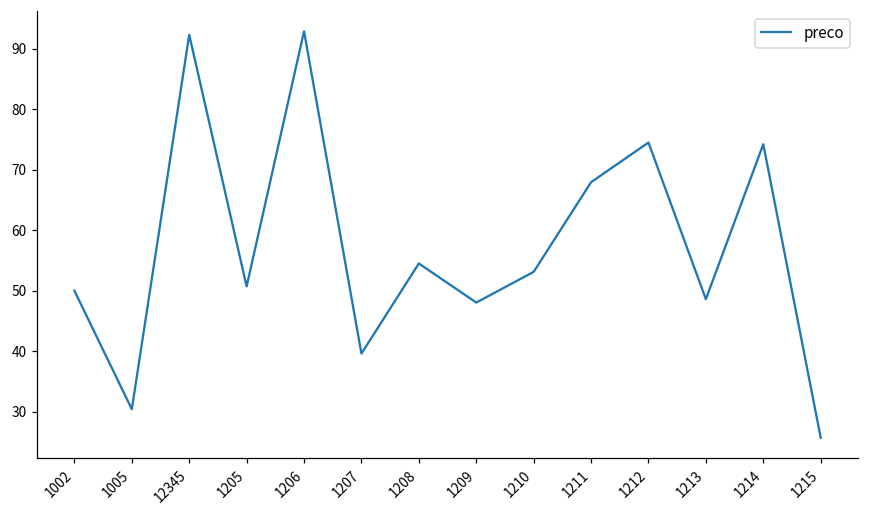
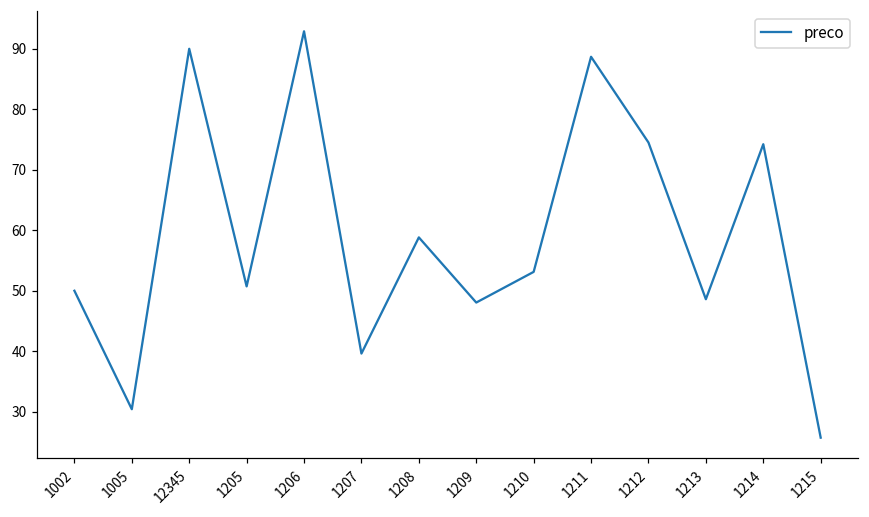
  {
    "1002": 50,
    "1005": 30,
-   "12345": 92,
+   "12345": 90,
    "1205": 51,
    "1206": 93,
    "1207": 40,
-   "1208": 55,
+   "1208": 59,
    "1209": 48,
    "1210": 53,
-   "1211": 68,
+   "1211": 89,
    "1212": 75,
    "1213": 49,
    "1214": 74,
    "1215": 26
  }
